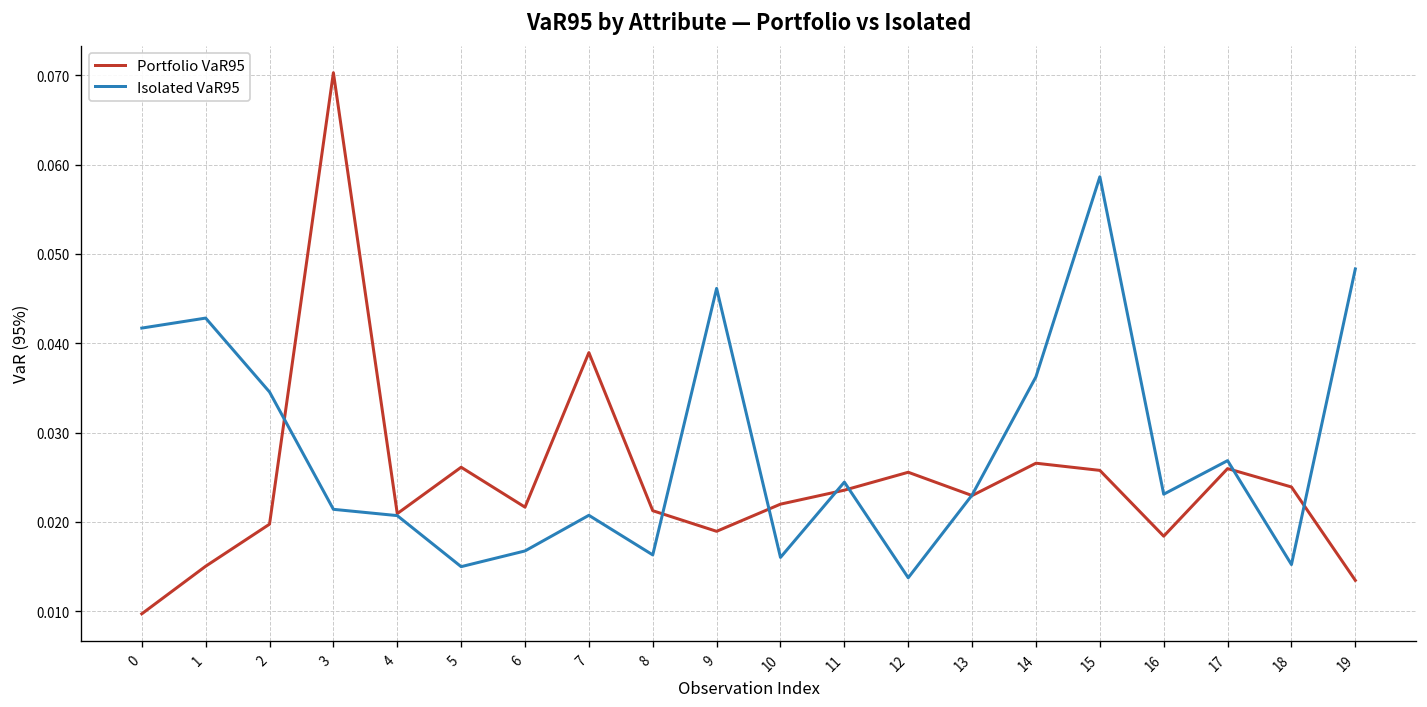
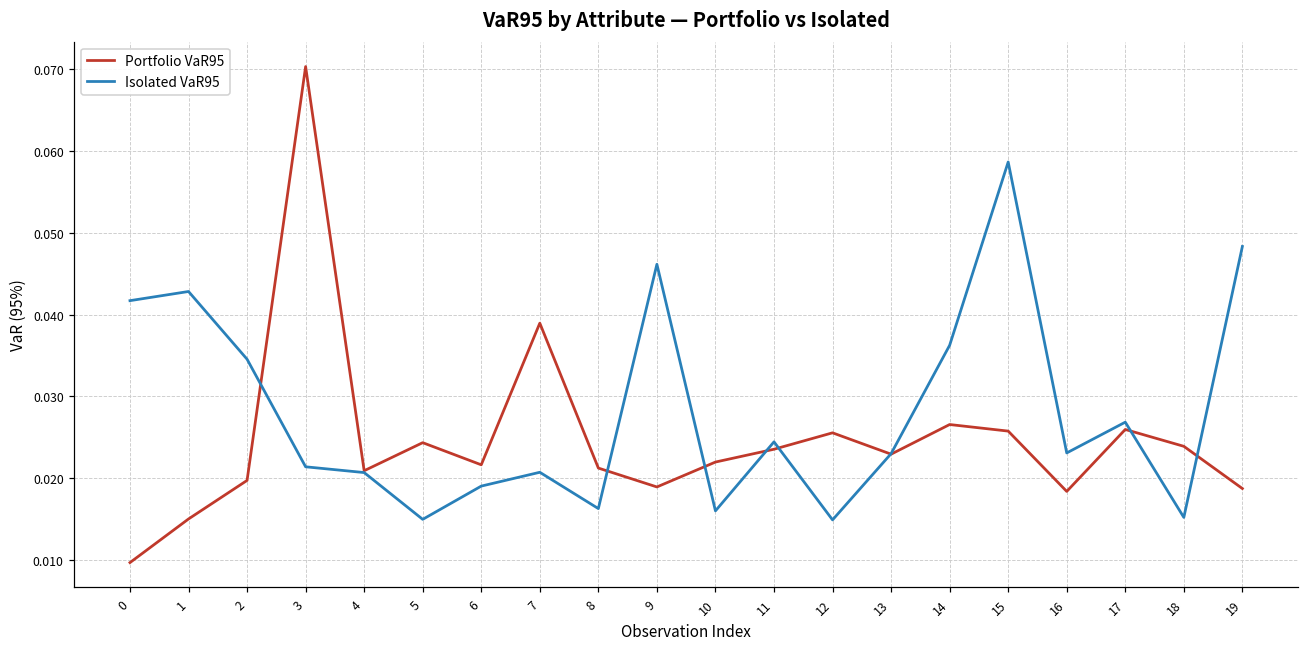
  {
    "Portfolio VaR95": {
      "0": 0.010,
      "1": 0.015,
      "2": 0.020,
      "3": 0.070,
-     "5": 0.026,
+     "5": 0.024,
      "6": 0.022,
      "7": 0.039,
      "8": 0.021,
      "9": 0.019,
      "10": 0.022,
      "11": 0.024,
      "12": 0.026,
      "14": 0.027,
      "15": 0.026,
      "16": 0.018,
      "17": 0.026,
      "18": 0.024,
-     "19": 0.013
+     "19": 0.019
    },
    "Isolated VaR95": {
      "0": 0.042,
      "1": 0.043,
      "2": 0.035,
      "3": 0.021,
      "5": 0.015,
-     "6": 0.017,
+     "6": 0.019,
      "7": 0.021,
      "8": 0.016,
      "9": 0.046,
      "10": 0.016,
      "11": 0.024,
-     "12": 0.014,
+     "12": 0.015,
      "14": 0.036,
      "15": 0.059,
      "16": 0.023,
      "17": 0.027,
      "18": 0.015,
      "19": 0.048
    }
  }
